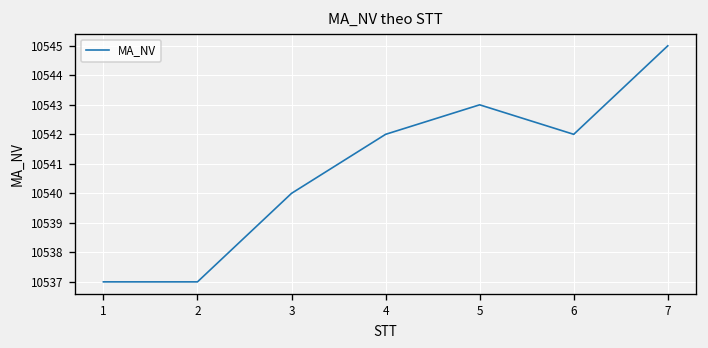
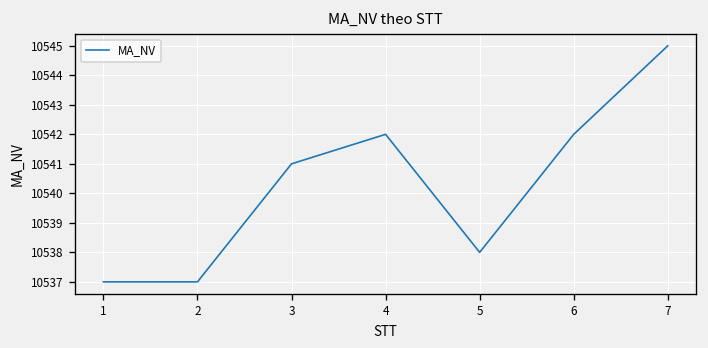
  {
    "1": 10537,
    "2": 10537,
-   "3": 10540,
+   "3": 10541,
    "4": 10542,
-   "5": 10543,
+   "5": 10538,
    "6": 10542,
    "7": 10545
  }
